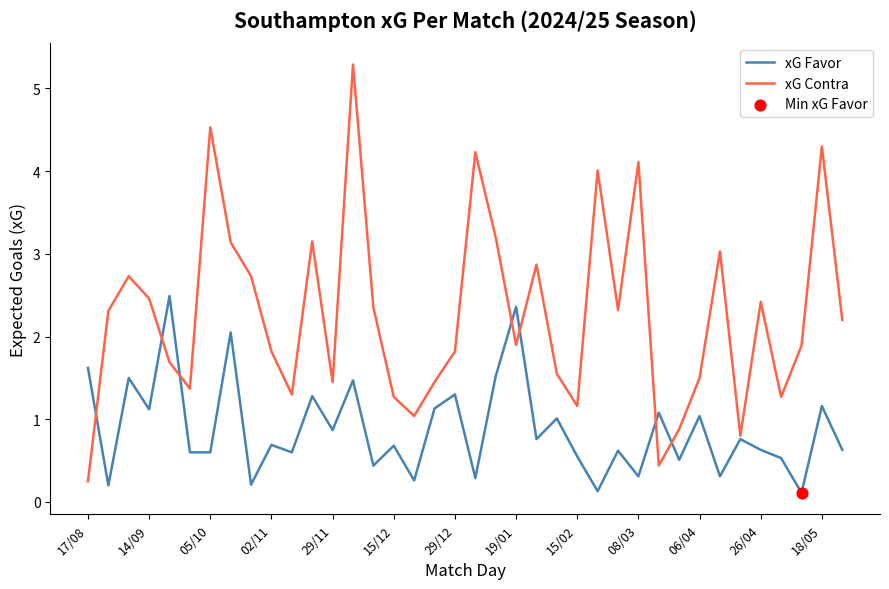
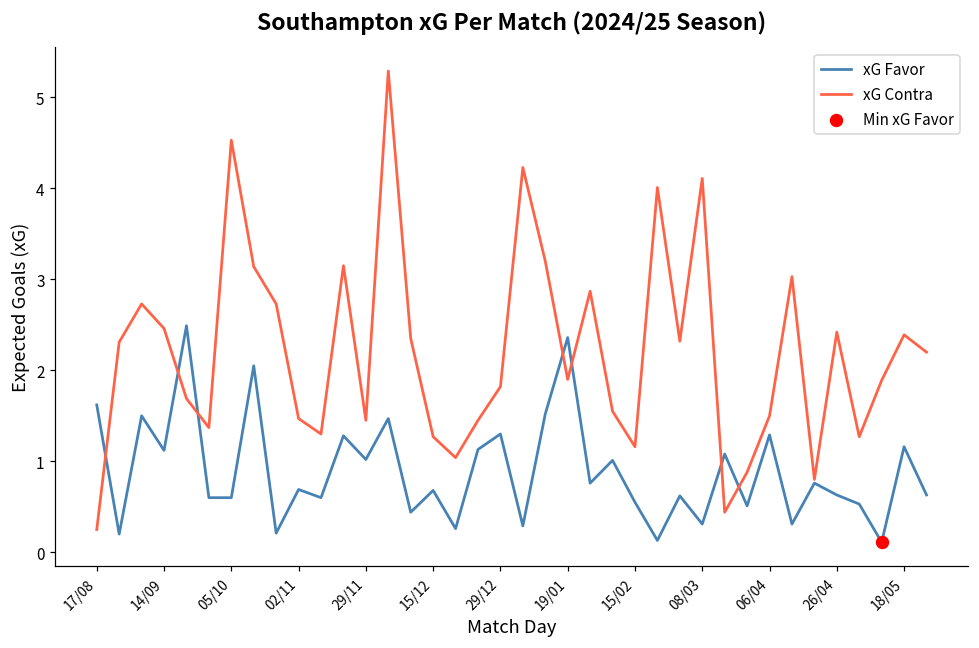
  {
    "xG Favor": {
      "17/08": 1.6,
      "14/09": 1.1,
      "05/10": 0.6,
      "02/11": 0.7,
-     "29/11": 0.9,
+     "29/11": 1.0,
      "15/12": 0.7,
      "29/12": 1.3,
      "19/01": 2.4,
      "15/02": 0.6,
      "08/03": 0.3,
-     "06/04": 1.0,
+     "06/04": 1.3,
      "26/04": 0.6,
      "18/05": 1.2
    },
    "xG Contra": {
      "17/08": 0.3,
      "14/09": 2.5,
      "05/10": 4.5,
-     "02/11": 1.8,
+     "02/11": 1.5,
      "29/11": 1.5,
      "15/12": 1.3,
      "29/12": 1.8,
      "19/01": 1.9,
      "15/02": 1.2,
      "08/03": 4.1,
      "06/04": 1.5,
      "26/04": 2.4,
-     "18/05": 4.3
+     "18/05": 2.4
    }
  }
